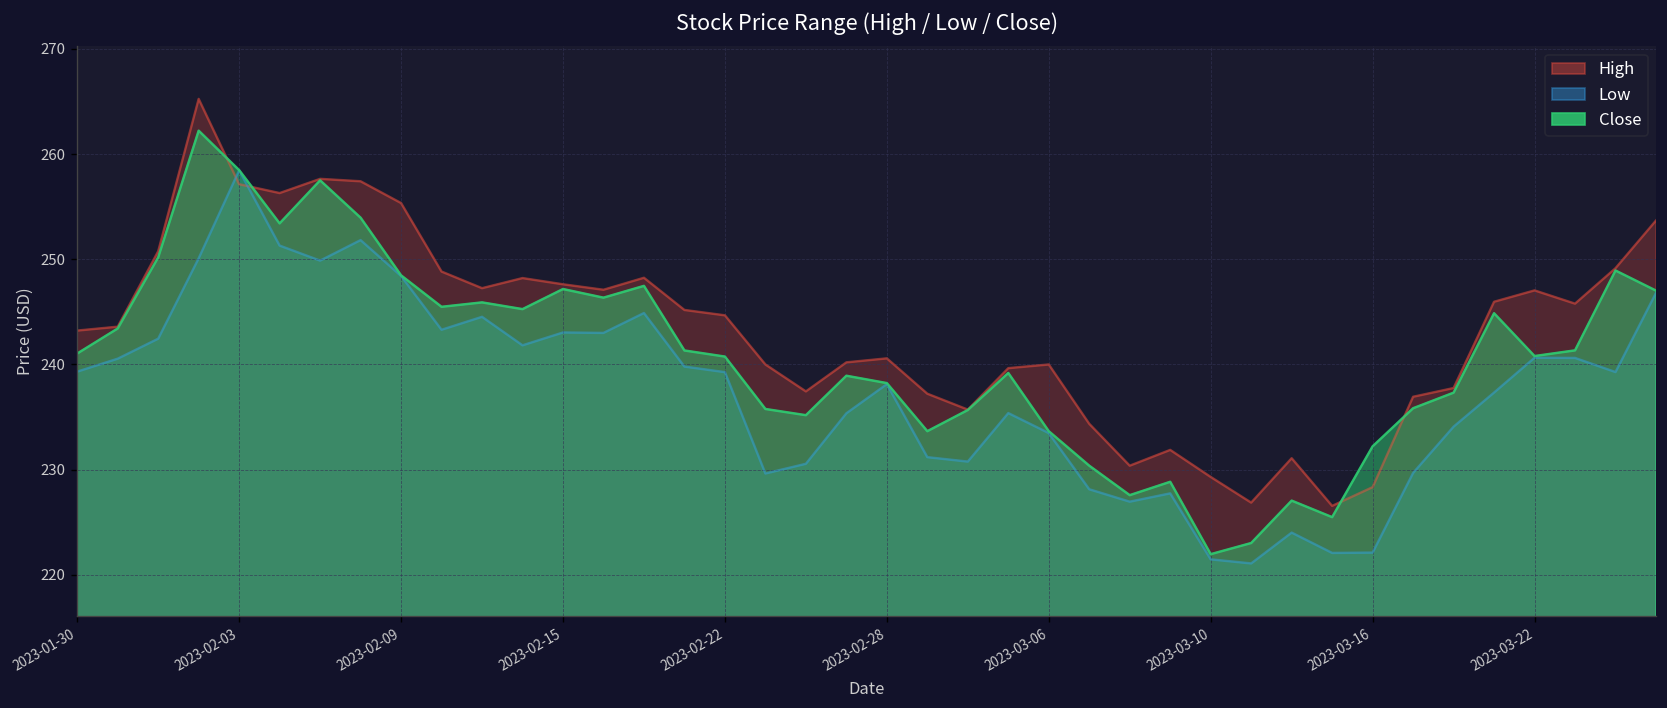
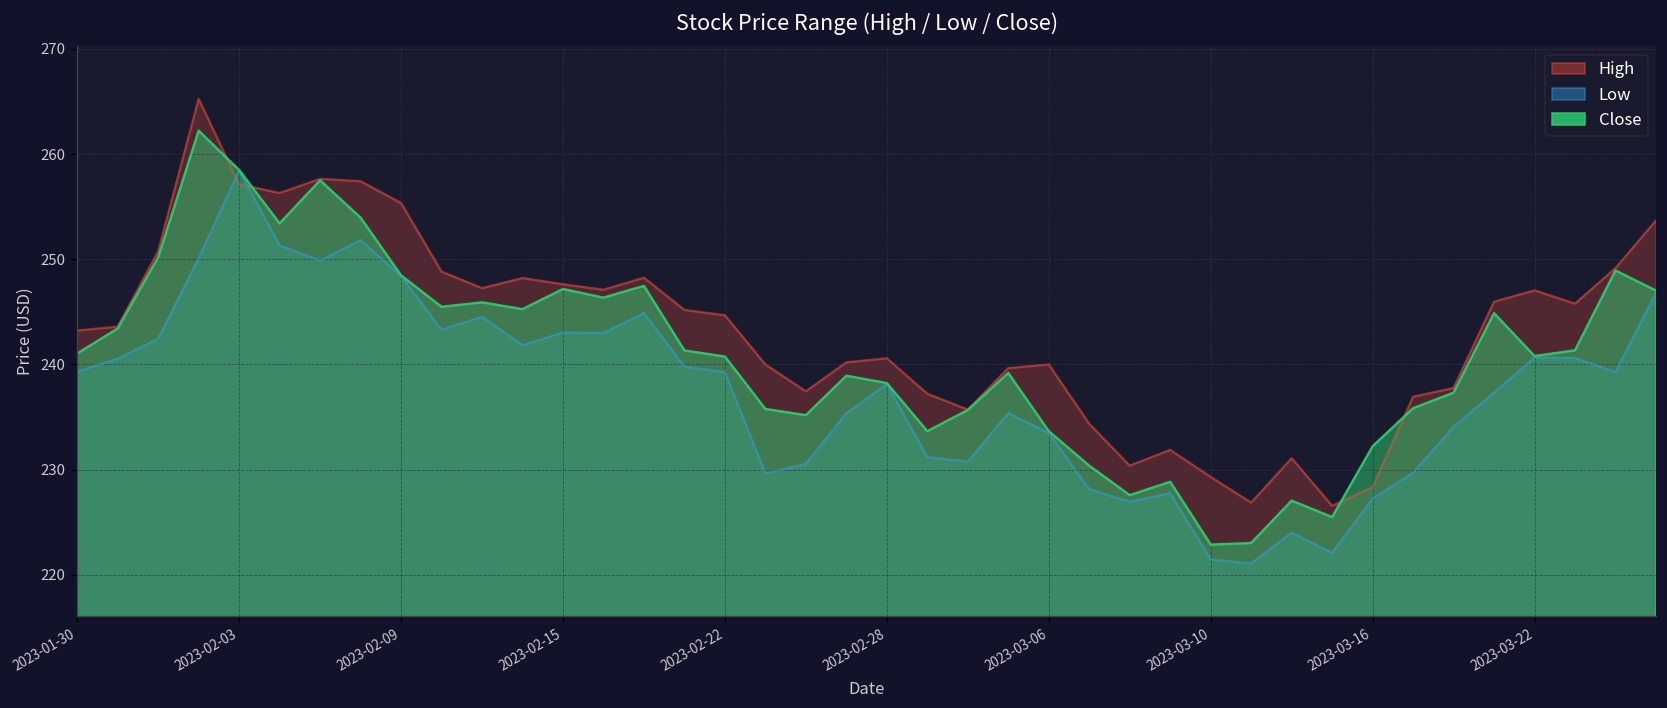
  {
    "High": {
      "2023-01-30": 243,
      "2023-02-03": 257,
      "2023-02-09": 255,
      "2023-02-15": 248,
      "2023-02-22": 245,
      "2023-02-28": 241,
      "2023-03-06": 240,
      "2023-03-10": 229,
      "2023-03-16": 228,
      "2023-03-22": 247
    },
    "Low": {
      "2023-01-30": 239,
      "2023-02-15": 243,
      "2023-02-22": 239,
      "2023-03-10": 221,
-     "2023-03-16": 222
+     "2023-03-16": 227
    },
    "Close": {
      "2023-01-30": 241,
      "2023-02-15": 247,
      "2023-02-22": 241,
-     "2023-03-10": 222,
+     "2023-03-10": 223,
      "2023-03-16": 232
    }
  }
